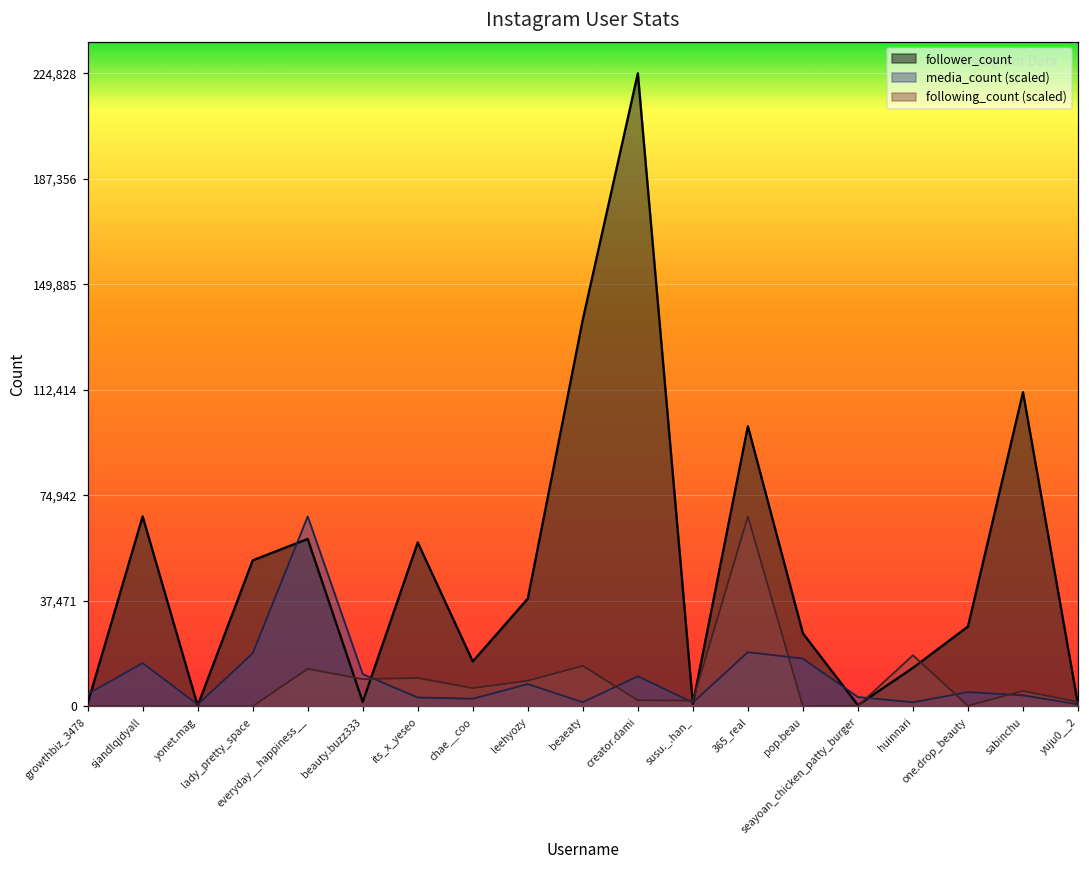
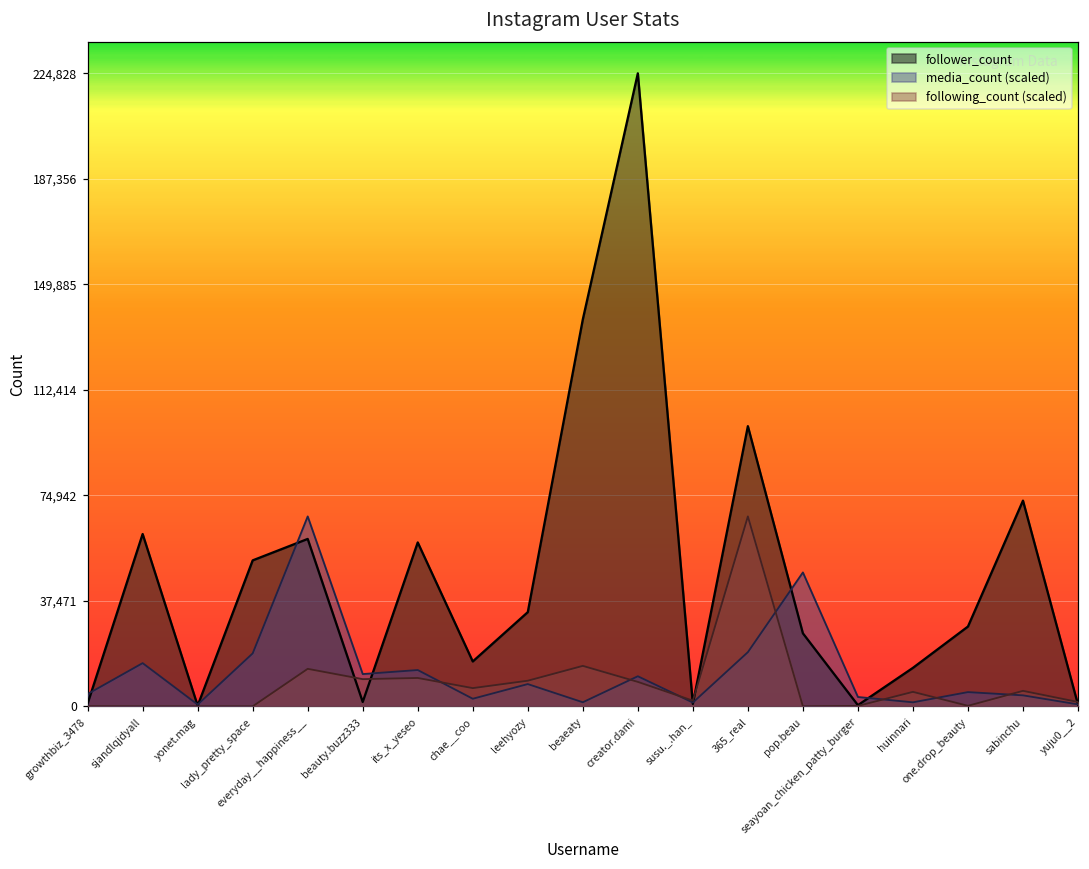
  {
    "follower_count": {
-     "sjandlqjdyall": "67,000",
+     "sjandlqjdyall": "61,000",
      "lady_pretty_space": "52,000",
      "everyday__happiness__": "59,000",
      "beauty.buzz333": "2,000",
      "its_x_yeseo": "58,000",
      "chae__coo": "16,000",
-     "leehyozy": "38,000",
+     "leehyozy": "33,000",
      "beaeaty": "137,000",
      "creator.dami": "225,000",
      "365_real": "99,000",
      "pop.beau": "26,000",
      "huinnari": "14,000",
      "one.drop_beauty": "28,000",
-     "sabinchu": "112,000"
+     "sabinchu": "73,000"
    },
    "media_count (scaled)": {
      "growthbiz_3478": "4,000",
      "sjandlqjdyall": "15,000",
      "lady_pretty_space": "19,000",
      "everyday__happiness__": "67,000",
      "beauty.buzz333": "11,000",
-     "its_x_yeseo": "3,000",
+     "its_x_yeseo": "13,000",
      "chae__coo": "3,000",
      "leehyozy": "8,000",
      "beaeaty": "1,000",
      "creator.dami": "11,000",
      "365_real": "19,000",
-     "pop.beau": "17,000",
+     "pop.beau": "48,000",
      "seayoan_chicken_patty_burger": "3,000",
      "huinnari": "1,000",
      "one.drop_beauty": "5,000",
      "sabinchu": "4,000"
    },
    "following_count (scaled)": {
      "sjandlqjdyall": "0",
      "lady_pretty_space": "0",
      "everyday__happiness__": "13,000",
      "beauty.buzz333": "10,000",
      "its_x_yeseo": "10,000",
      "chae__coo": "6,000",
      "leehyozy": "9,000",
      "beaeaty": "14,000",
-     "creator.dami": "2,000",
+     "creator.dami": "9,000",
      "365_real": "67,000",
      "pop.beau": "0",
-     "huinnari": "18,000",
+     "huinnari": "5,000",
      "one.drop_beauty": "0",
      "sabinchu": "5,000"
    }
  }
